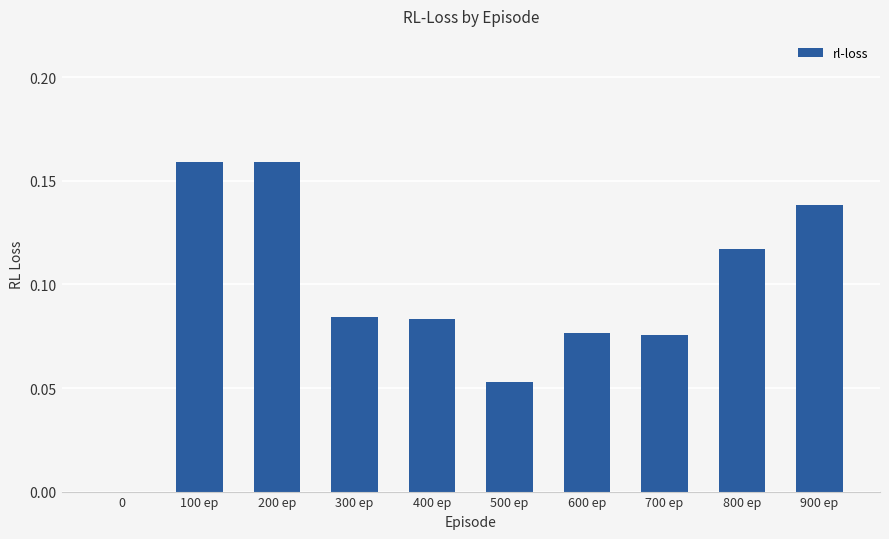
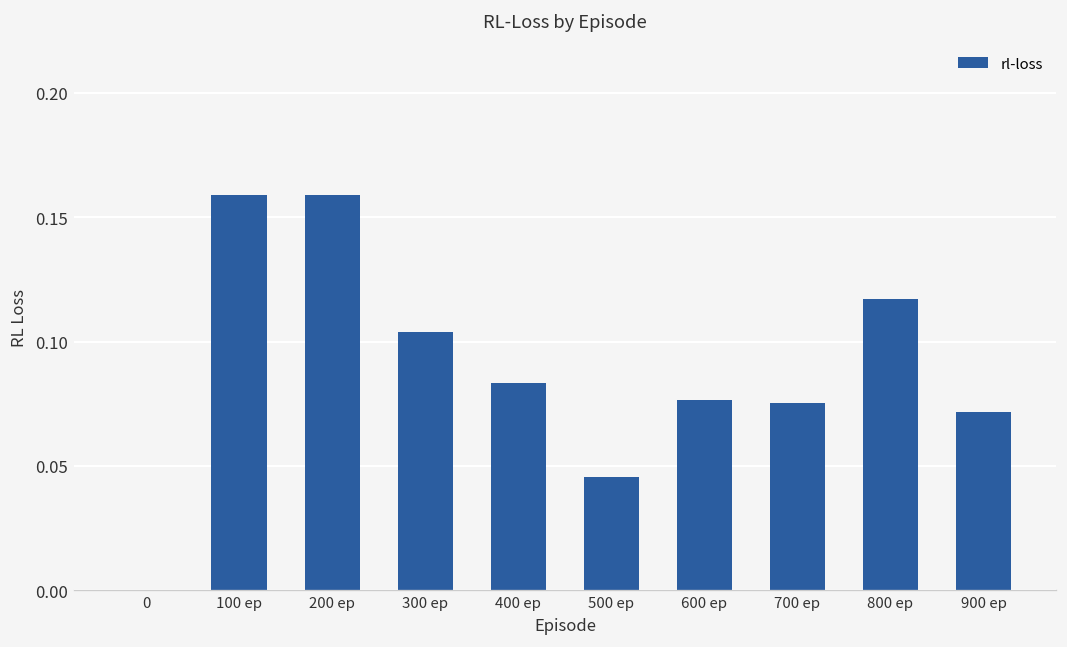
  {
    "0": 0.000,
    "100 ep": 0.159,
    "200 ep": 0.159,
-   "300 ep": 0.084,
+   "300 ep": 0.104,
    "400 ep": 0.083,
-   "500 ep": 0.053,
+   "500 ep": 0.045,
    "600 ep": 0.077,
    "700 ep": 0.075,
    "800 ep": 0.117,
-   "900 ep": 0.138
+   "900 ep": 0.072
  }
